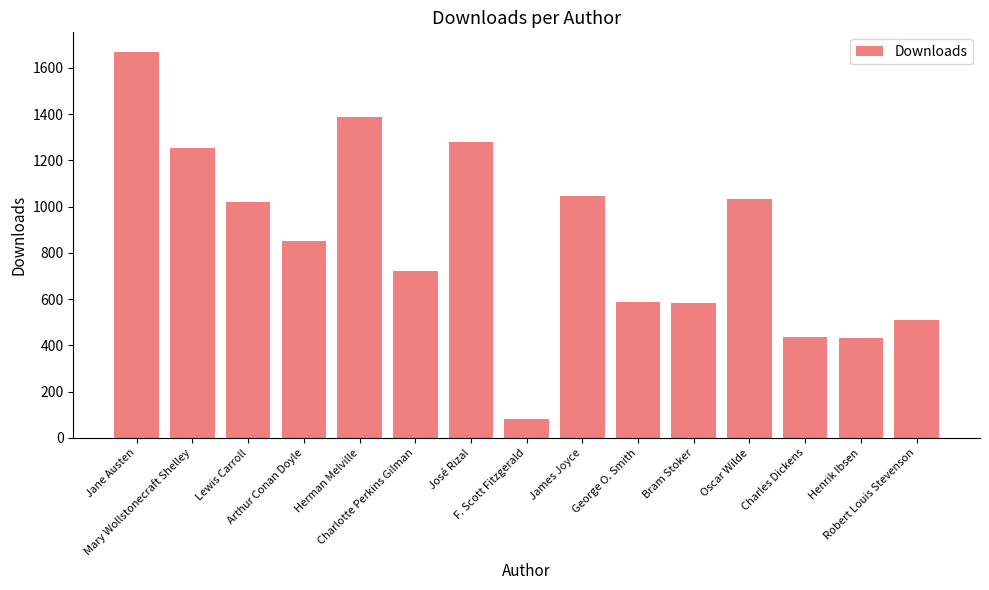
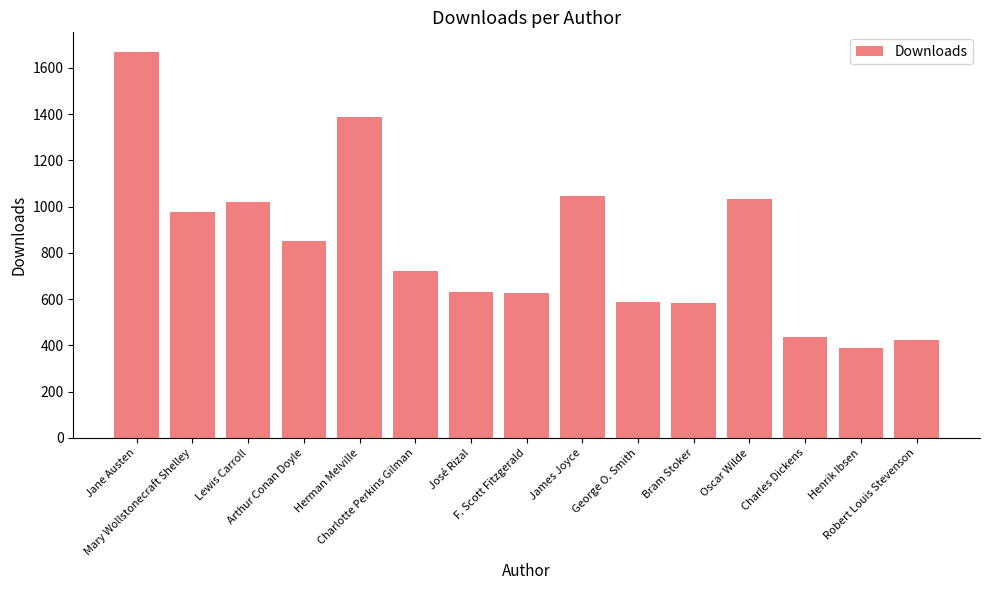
  {
    "Jane Austen": 1670,
-   "Mary Wollstonecraft Shelley": 1250,
+   "Mary Wollstonecraft Shelley": 980,
    "Lewis Carroll": 1020,
    "Arthur Conan Doyle": 850,
    "Herman Melville": 1390,
    "Charlotte Perkins Gilman": 720,
-   "José Rizal": 1280,
-   "F. Scott Fitzgerald": 80,
+   "José Rizal": 630,
+   "F. Scott Fitzgerald": 630,
    "James Joyce": 1040,
    "George O. Smith": 590,
    "Bram Stoker": 580,
    "Oscar Wilde": 1030,
    "Charles Dickens": 440,
-   "Henrik Ibsen": 430,
-   "Robert Louis Stevenson": 510
+   "Henrik Ibsen": 390,
+   "Robert Louis Stevenson": 420
  }
